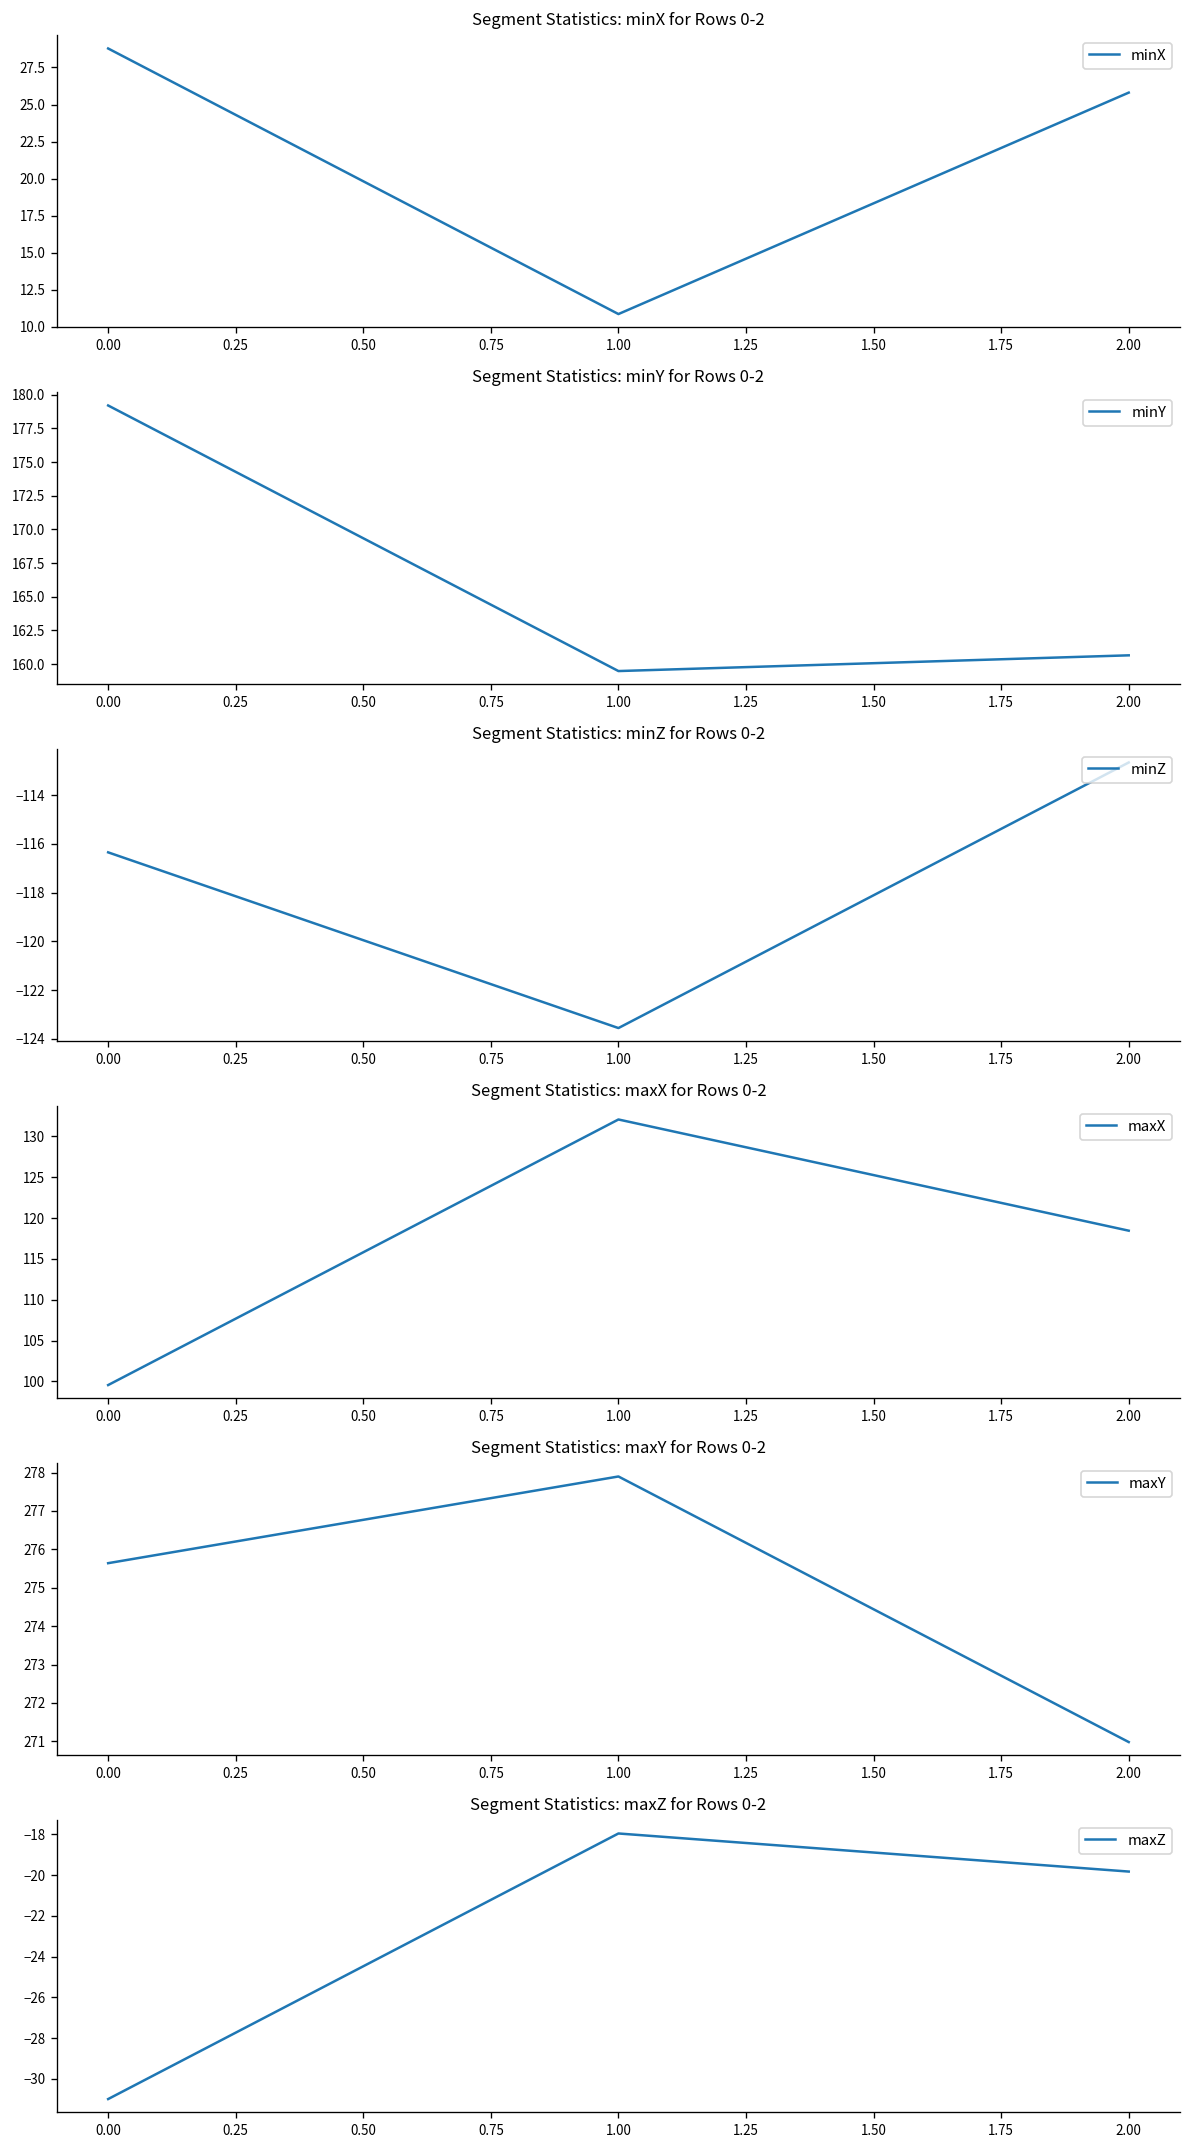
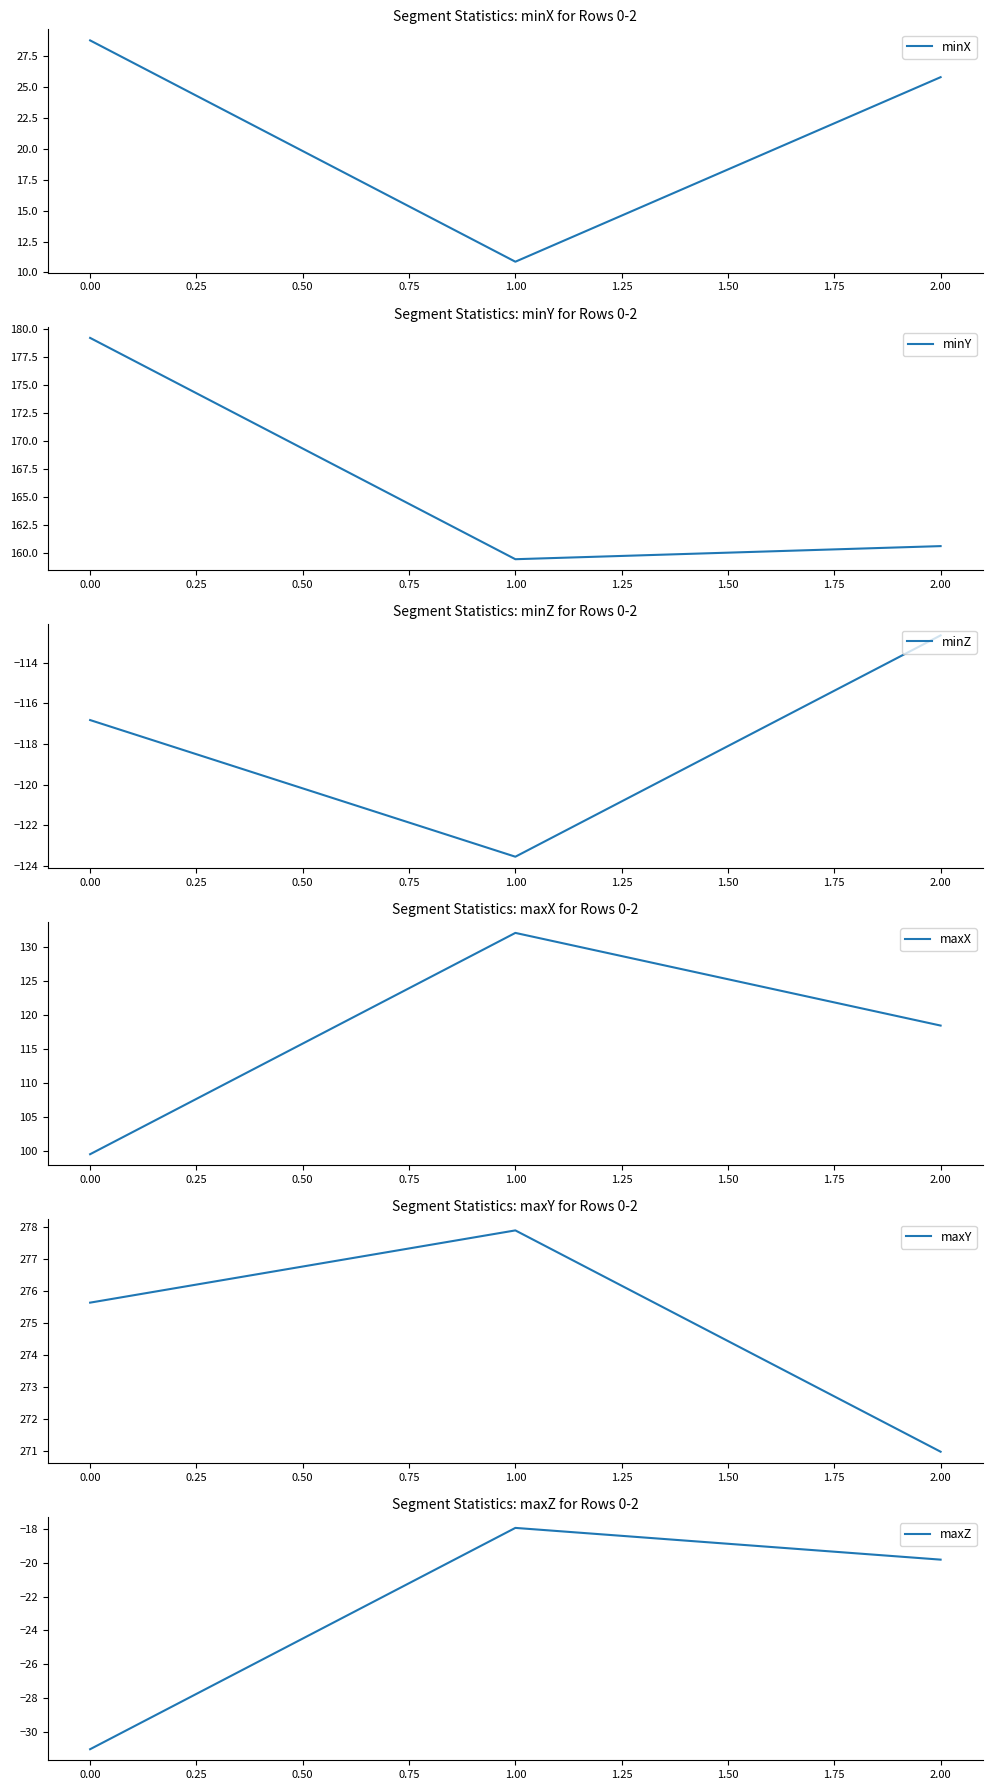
  {
    "Segment Statistics: minX for Rows 0-2": {
      "0.00": 28.8,
      "1.00": 10.9,
      "2.00": 25.8
    },
    "Segment Statistics: minY for Rows 0-2": {
      "0.00": 179.2,
      "1.00": 159.5,
      "2.00": 160.6
    },
    "Segment Statistics: minZ for Rows 0-2": {
-     "0.00": -116.3,
+     "0.00": -116.8,
      "1.00": -123.6
    },
    "Segment Statistics: maxX for Rows 0-2": {
      "0.00": 100,
      "1.00": 132,
      "2.00": 118
    },
    "Segment Statistics: maxY for Rows 0-2": {
      "0.00": 275.6,
      "1.00": 277.9,
      "2.00": 271.0
    },
    "Segment Statistics: maxZ for Rows 0-2": {
      "0.00": -31.0,
      "1.00": -18.0,
      "2.00": -19.8
    }
  }
